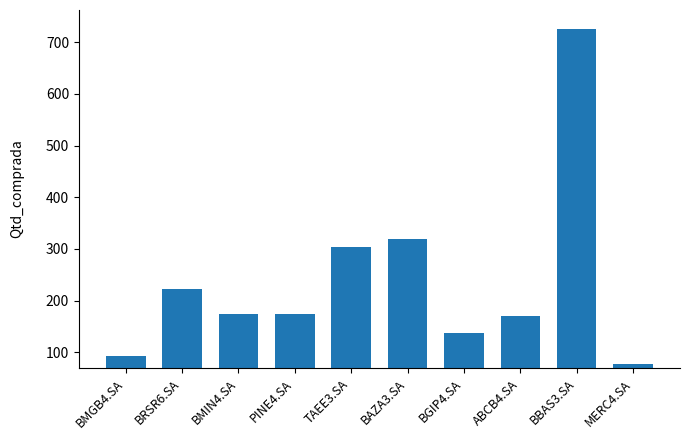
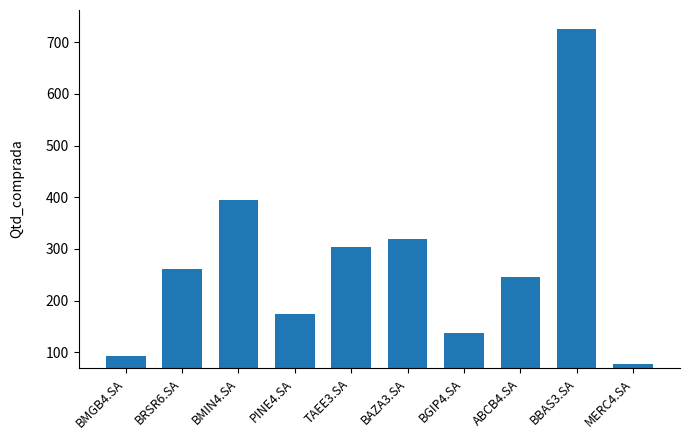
  {
    "BMGB4.SA": 90,
-   "BRSR6.SA": 220,
-   "BMIN4.SA": 170,
+   "BRSR6.SA": 260,
+   "BMIN4.SA": 390,
    "PINE4.SA": 180,
    "TAEE3.SA": 300,
    "BAZA3.SA": 320,
    "BGIP4.SA": 140,
-   "ABCB4.SA": 170,
+   "ABCB4.SA": 250,
    "BBAS3.SA": 730,
    "MERC4.SA": 80
  }
